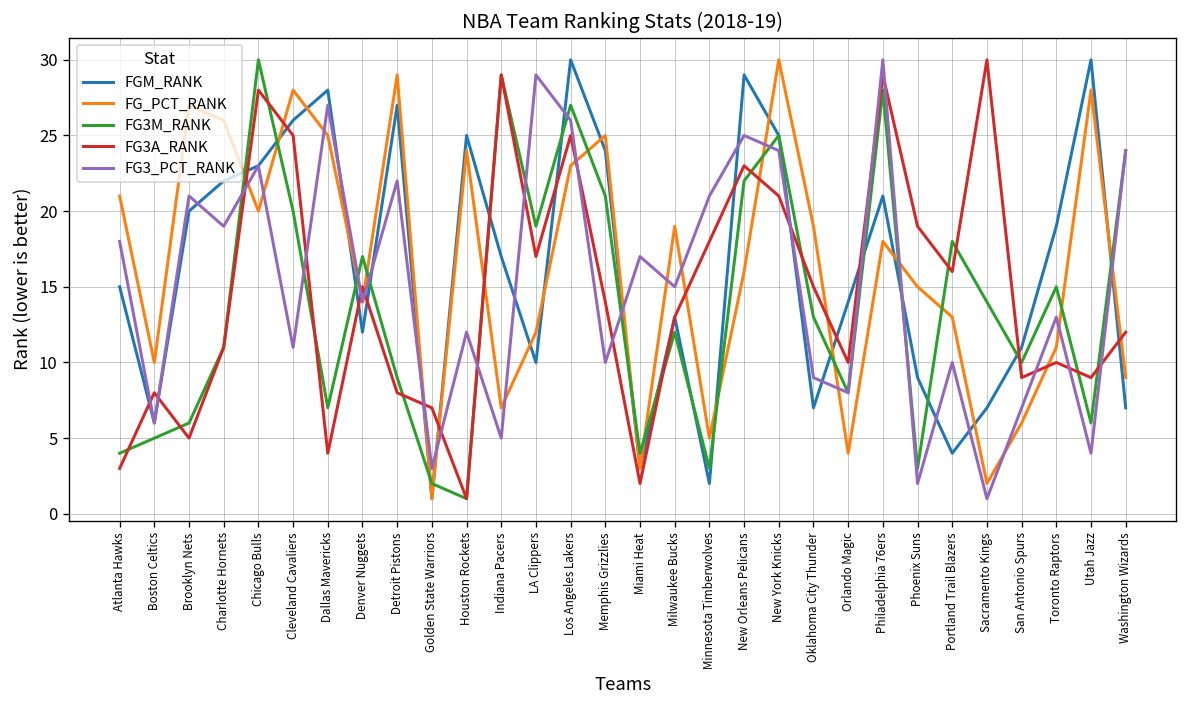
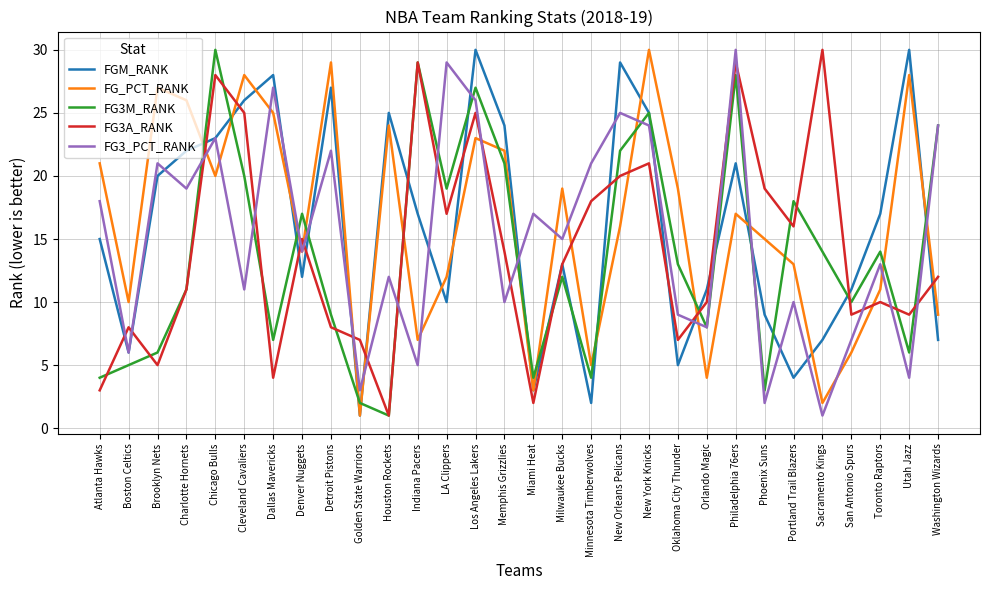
  {
    "FGM_RANK": {
      "Atlanta Hawks": 15,
      "Brooklyn Nets": 20,
      "Cleveland Cavaliers": 26,
      "Dallas Mavericks": 28,
      "Denver Nuggets": 12,
      "Detroit Pistons": 27,
      "Houston Rockets": 25,
      "Indiana Pacers": 17,
      "LA Clippers": 10,
      "Los Angeles Lakers": 30,
      "Memphis Grizzlies": 24,
      "Minnesota Timberwolves": 2,
      "New Orleans Pelicans": 29,
-     "Oklahoma City Thunder": 7,
-     "Orlando Magic": 14,
+     "Oklahoma City Thunder": 5,
+     "Orlando Magic": 11,
      "Philadelphia 76ers": 21,
      "Phoenix Suns": 9,
      "Portland Trail Blazers": 4,
      "Sacramento Kings": 7,
      "San Antonio Spurs": 11,
-     "Toronto Raptors": 19,
+     "Toronto Raptors": 17,
      "Utah Jazz": 30,
      "Washington Wizards": 7
    },
    "FG_PCT_RANK": {
      "Atlanta Hawks": 21,
      "Boston Celtics": 10,
      "Chicago Bulls": 20,
      "Cleveland Cavaliers": 28,
      "Dallas Mavericks": 25,
      "Detroit Pistons": 29,
      "Houston Rockets": 24,
      "Indiana Pacers": 7,
      "LA Clippers": 12,
      "Los Angeles Lakers": 23,
-     "Memphis Grizzlies": 25,
+     "Memphis Grizzlies": 22,
      "Milwaukee Bucks": 19,
      "Minnesota Timberwolves": 5,
      "New Orleans Pelicans": 16,
      "New York Knicks": 30,
      "Oklahoma City Thunder": 19,
      "Orlando Magic": 4,
-     "Philadelphia 76ers": 18,
+     "Philadelphia 76ers": 17,
      "Phoenix Suns": 15,
      "Portland Trail Blazers": 13,
      "Sacramento Kings": 2,
      "San Antonio Spurs": 6,
      "Toronto Raptors": 11,
      "Utah Jazz": 28,
      "Washington Wizards": 9
    },
    "FG3M_RANK": {
      "Atlanta Hawks": 4,
      "Boston Celtics": 5,
      "Brooklyn Nets": 6,
      "Chicago Bulls": 30,
      "Cleveland Cavaliers": 20,
      "Dallas Mavericks": 7,
      "Denver Nuggets": 17,
      "Detroit Pistons": 9,
      "Golden State Warriors": 2,
      "LA Clippers": 19,
      "Los Angeles Lakers": 27,
      "Memphis Grizzlies": 21,
      "Miami Heat": 4,
      "Milwaukee Bucks": 12,
-     "Minnesota Timberwolves": 3,
+     "Minnesota Timberwolves": 4,
      "New Orleans Pelicans": 22,
      "Oklahoma City Thunder": 13,
      "Philadelphia 76ers": 28,
      "Phoenix Suns": 3,
      "Portland Trail Blazers": 18,
      "Sacramento Kings": 14,
      "San Antonio Spurs": 10,
-     "Toronto Raptors": 15,
+     "Toronto Raptors": 14,
      "Utah Jazz": 6
    },
    "FG3A_RANK": {
      "Atlanta Hawks": 3,
      "Boston Celtics": 8,
      "Brooklyn Nets": 5,
      "Chicago Bulls": 28,
      "Cleveland Cavaliers": 25,
      "Dallas Mavericks": 4,
      "Denver Nuggets": 15,
      "Detroit Pistons": 8,
      "Golden State Warriors": 7,
      "LA Clippers": 17,
      "Los Angeles Lakers": 25,
      "Memphis Grizzlies": 14,
      "Miami Heat": 2,
      "Minnesota Timberwolves": 18,
-     "New Orleans Pelicans": 23,
+     "New Orleans Pelicans": 20,
      "New York Knicks": 21,
-     "Oklahoma City Thunder": 15,
+     "Oklahoma City Thunder": 7,
      "Orlando Magic": 10,
      "Philadelphia 76ers": 29,
      "Phoenix Suns": 19,
      "Portland Trail Blazers": 16,
      "Sacramento Kings": 30,
      "San Antonio Spurs": 9,
      "Toronto Raptors": 10,
      "Utah Jazz": 9,
      "Washington Wizards": 12
    },
    "FG3_PCT_RANK": {
      "Atlanta Hawks": 18,
      "Brooklyn Nets": 21,
      "Charlotte Hornets": 19,
      "Cleveland Cavaliers": 11,
      "Dallas Mavericks": 27,
      "Detroit Pistons": 22,
      "Golden State Warriors": 3,
      "Houston Rockets": 12,
      "Indiana Pacers": 5,
      "LA Clippers": 29,
      "Los Angeles Lakers": 26,
      "Memphis Grizzlies": 10,
      "Miami Heat": 17,
      "Milwaukee Bucks": 15,
      "Minnesota Timberwolves": 21,
      "New Orleans Pelicans": 25,
      "New York Knicks": 24,
      "Oklahoma City Thunder": 9,
      "Philadelphia 76ers": 30,
      "Phoenix Suns": 2,
      "Portland Trail Blazers": 10,
      "Sacramento Kings": 1,
      "San Antonio Spurs": 7,
      "Toronto Raptors": 13,
      "Utah Jazz": 4
    }
  }
